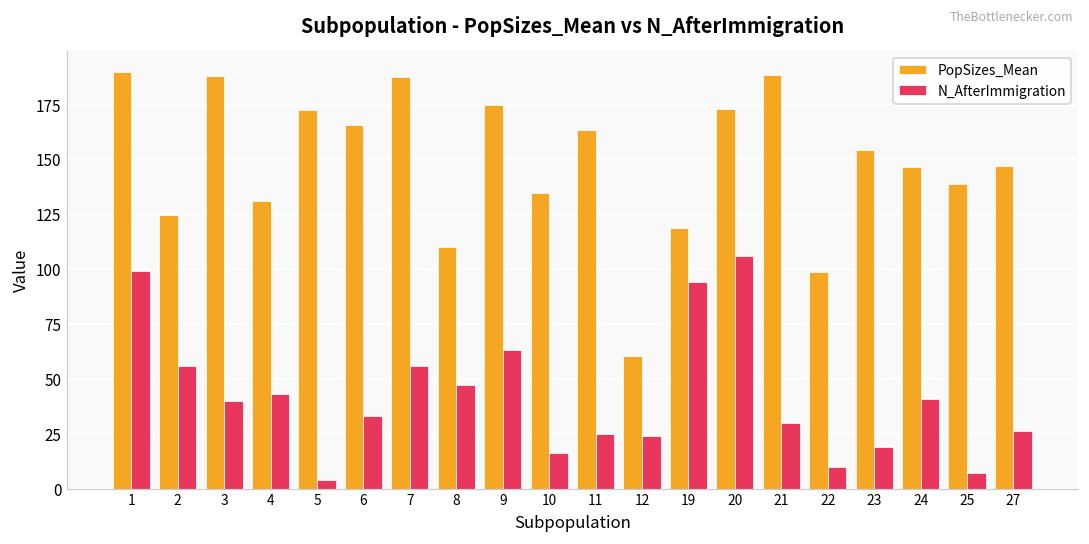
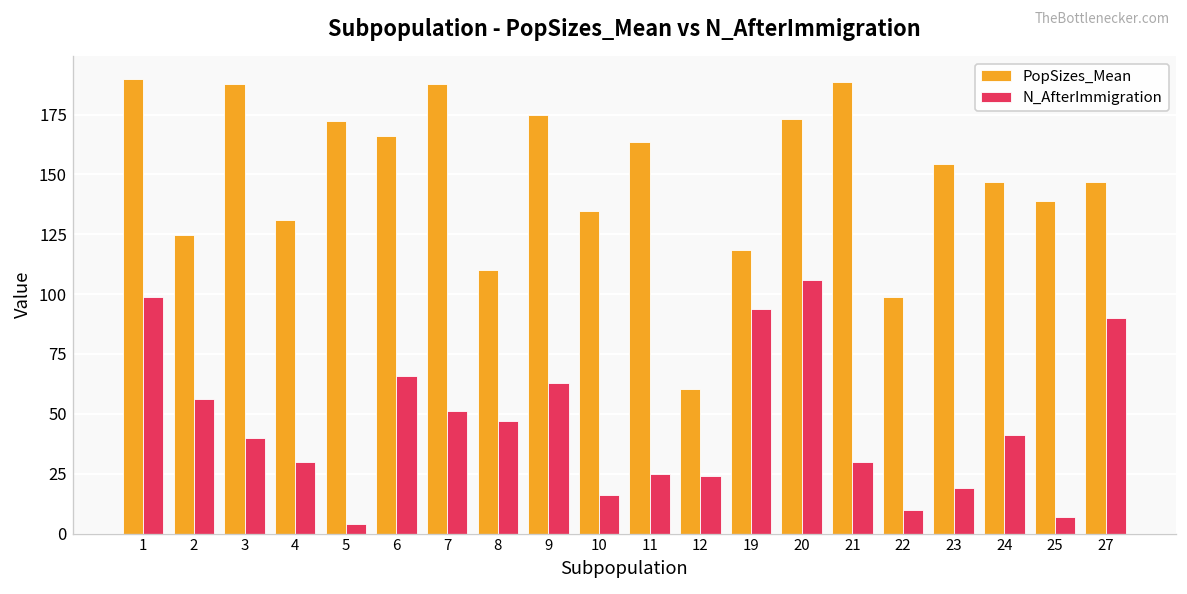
  {
    "PopSizes_Mean": {
      "1": 190,
      "2": 125,
      "3": 188,
      "4": 131,
      "5": 172,
      "6": 166,
      "7": 188,
      "8": 110,
      "9": 175,
      "10": 135,
      "11": 164,
      "12": 60,
      "19": 119,
      "20": 173,
      "21": 188,
      "22": 99,
      "23": 154,
      "24": 147,
      "25": 139,
      "27": 147
    },
    "N_AfterImmigration": {
      "1": 99,
      "2": 56,
      "3": 40,
-     "4": 43,
+     "4": 30,
      "5": 4,
-     "6": 33,
-     "7": 56,
+     "6": 66,
+     "7": 51,
      "8": 47,
      "9": 63,
      "10": 16,
      "11": 25,
      "12": 24,
      "19": 94,
      "20": 106,
      "21": 30,
      "22": 10,
      "23": 19,
      "24": 41,
      "25": 7,
-     "27": 26
+     "27": 90
    }
  }
